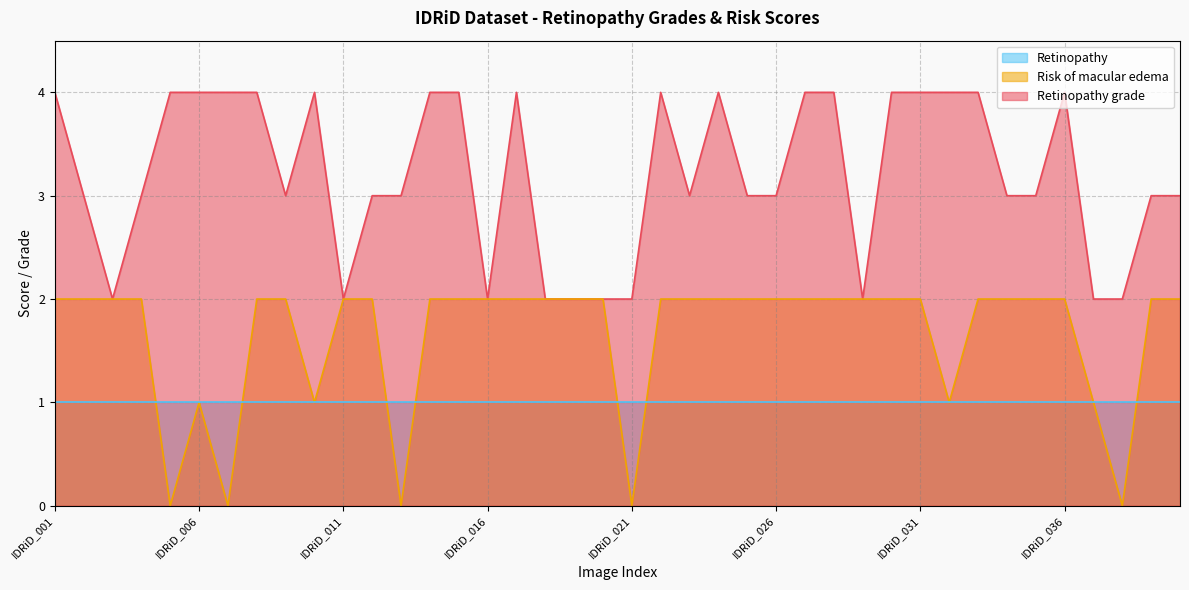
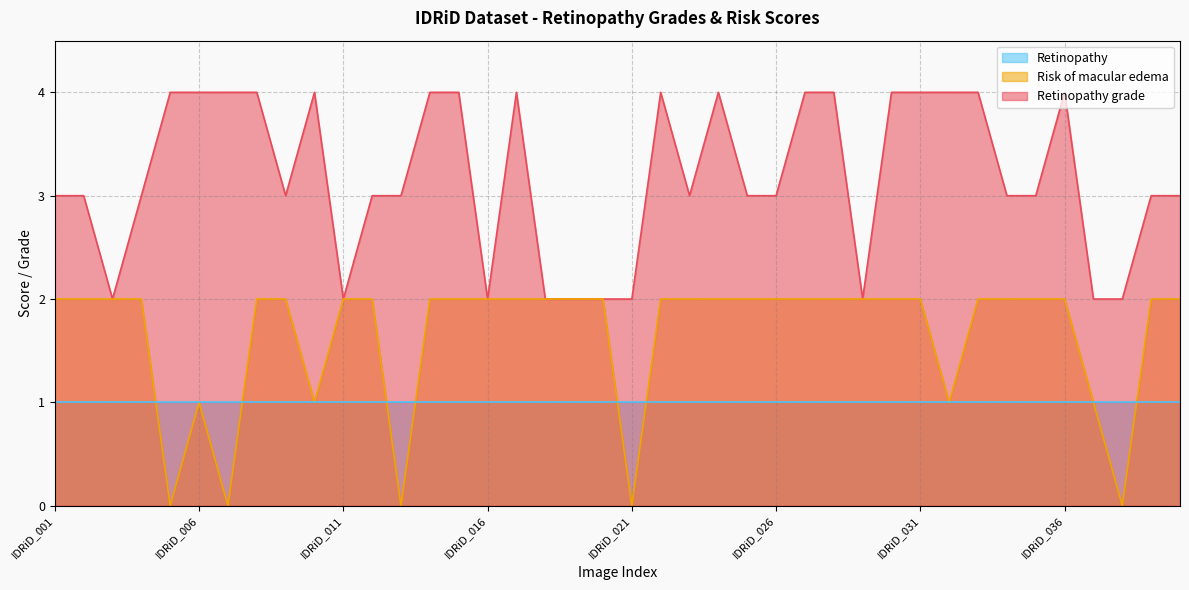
  {
    "Retinopathy": {
      "IDRiD_001": 1,
      "IDRiD_011": 1,
      "IDRiD_016": 1,
      "IDRiD_021": 1,
      "IDRiD_026": 1,
      "IDRiD_031": 1,
      "IDRiD_036": 1
    },
    "Risk of macular edema": {
      "IDRiD_001": 2,
      "IDRiD_021": 0,
      "IDRiD_026": 2,
      "IDRiD_031": 2,
      "IDRiD_036": 2
    },
    "Retinopathy grade": {
-     "IDRiD_001": 4,
+     "IDRiD_001": 3,
      "IDRiD_006": 4,
      "IDRiD_021": 2,
      "IDRiD_026": 3,
      "IDRiD_031": 4
    }
  }
